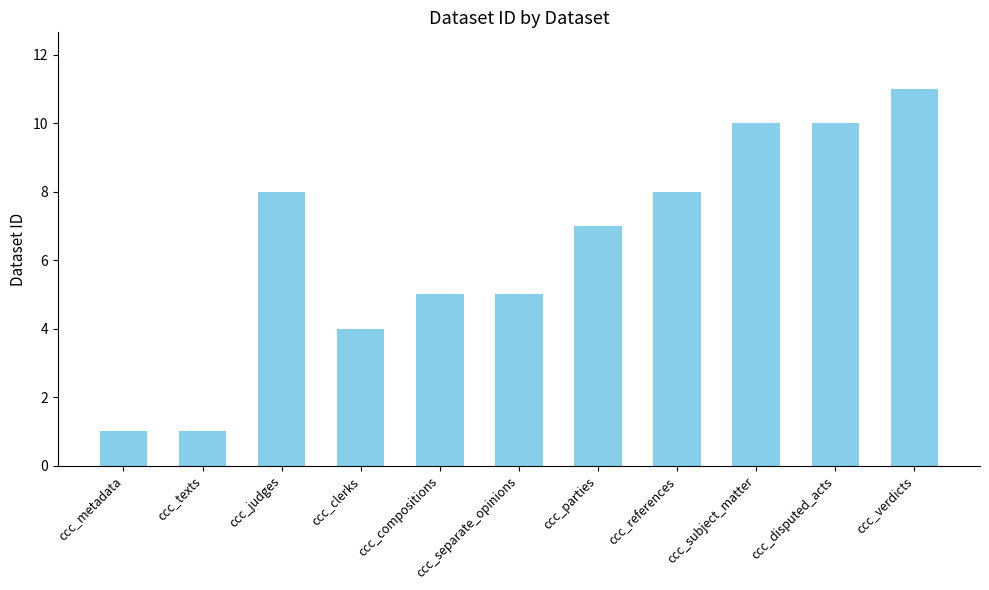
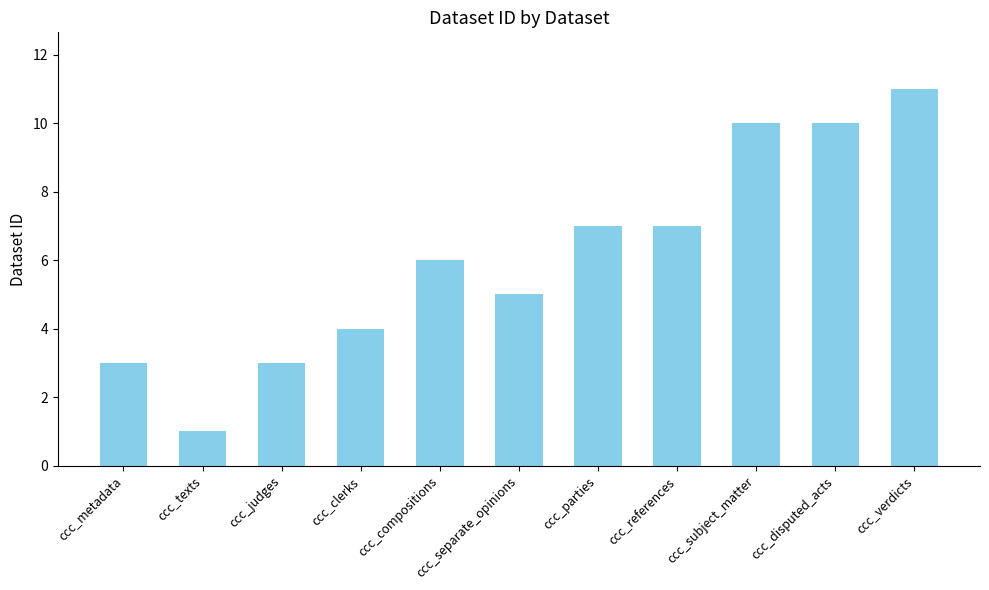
  {
-   "ccc_metadata": 1,
+   "ccc_metadata": 3,
    "ccc_texts": 1,
-   "ccc_judges": 8,
+   "ccc_judges": 3,
    "ccc_clerks": 4,
-   "ccc_compositions": 5,
+   "ccc_compositions": 6,
    "ccc_separate_opinions": 5,
    "ccc_parties": 7,
-   "ccc_references": 8,
+   "ccc_references": 7,
    "ccc_subject_matter": 10,
    "ccc_disputed_acts": 10,
    "ccc_verdicts": 11
  }
